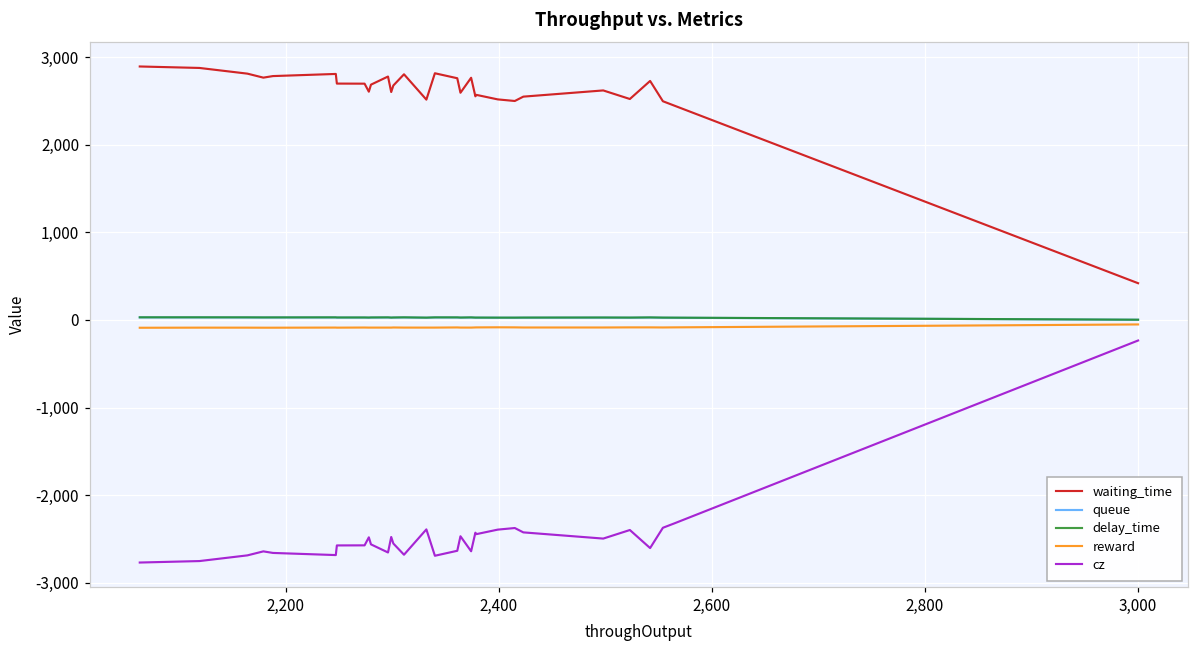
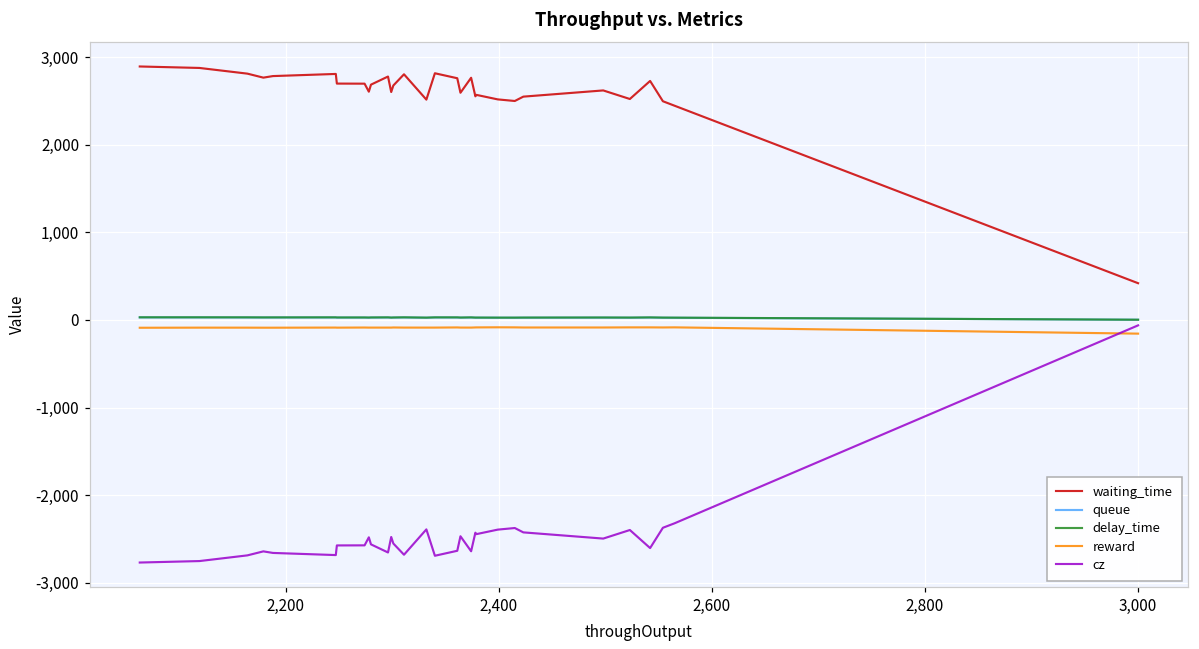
  {
    "waiting_time": {
      "3,000": 400
    },
    "reward": {
-     "3,000": -100
+     "3,000": -200
    },
    "cz": {
-     "3,000": -200
+     "3,000": -100
    }
  }
